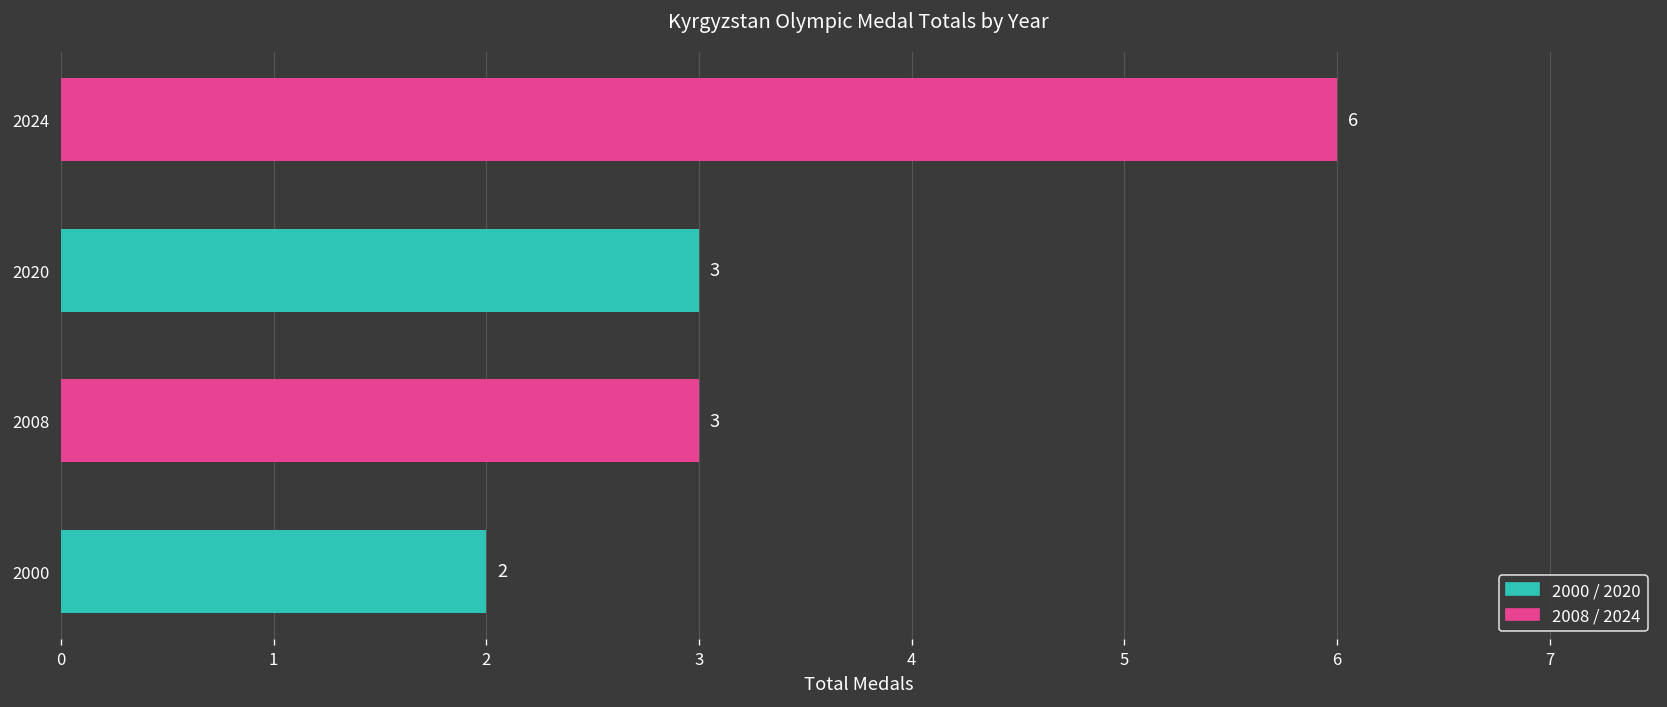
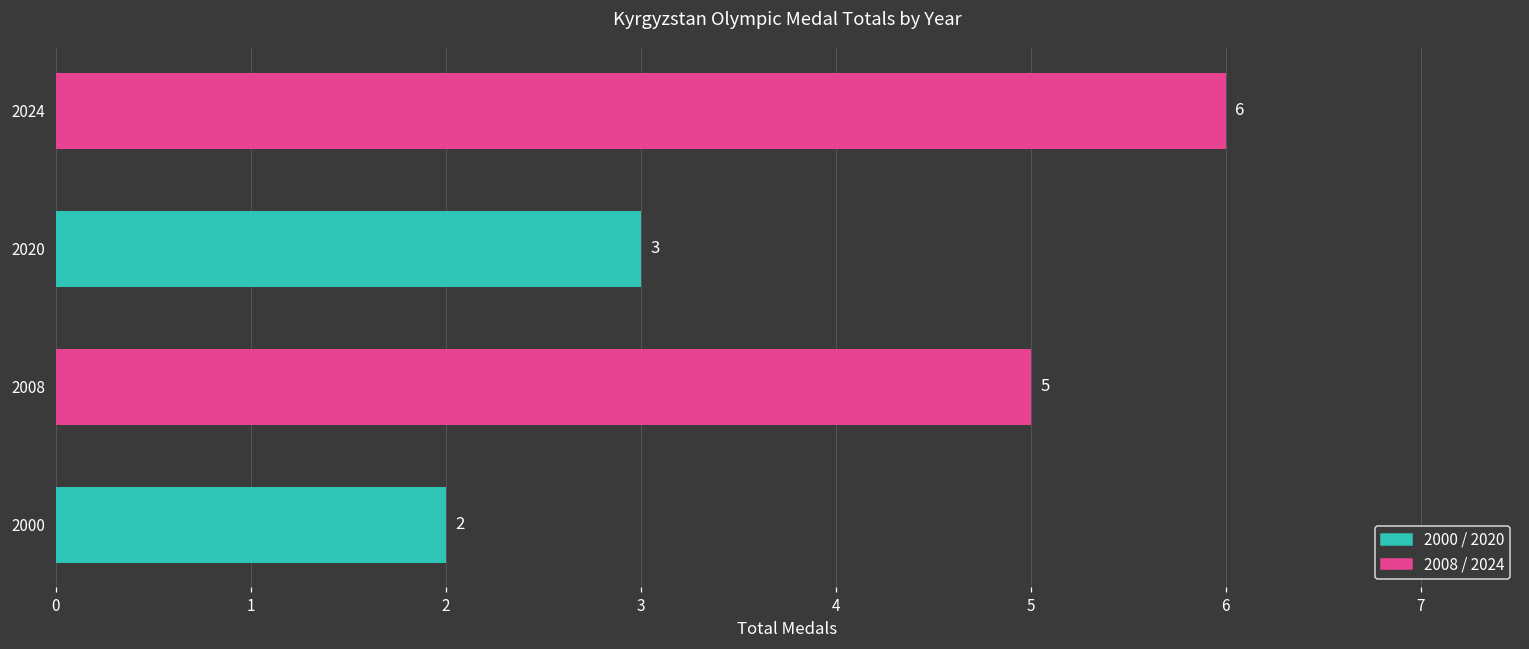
  {
    "2024": 6,
    "2020": 3,
-   "2008": 3,
+   "2008": 5,
    "2000": 2
  }
